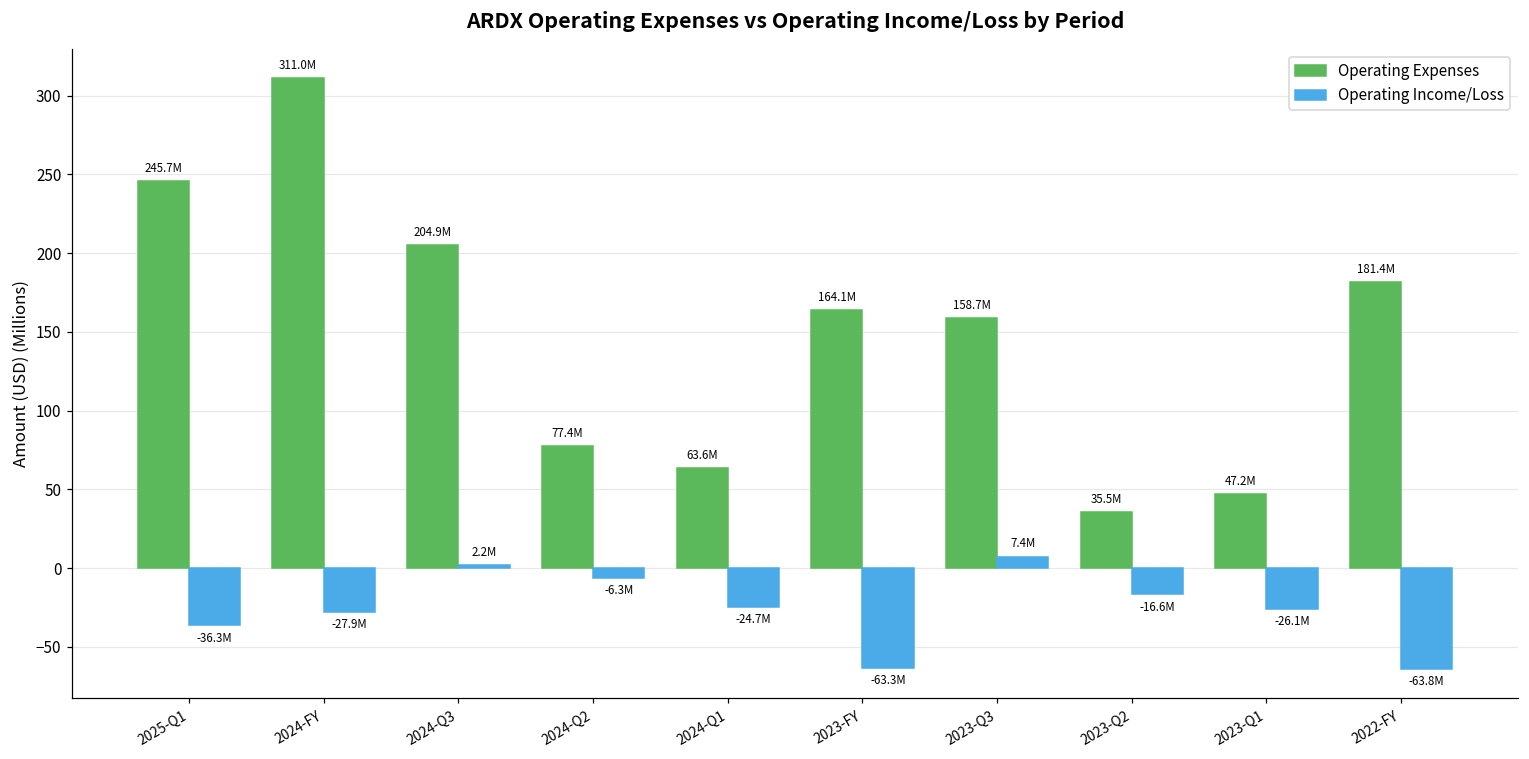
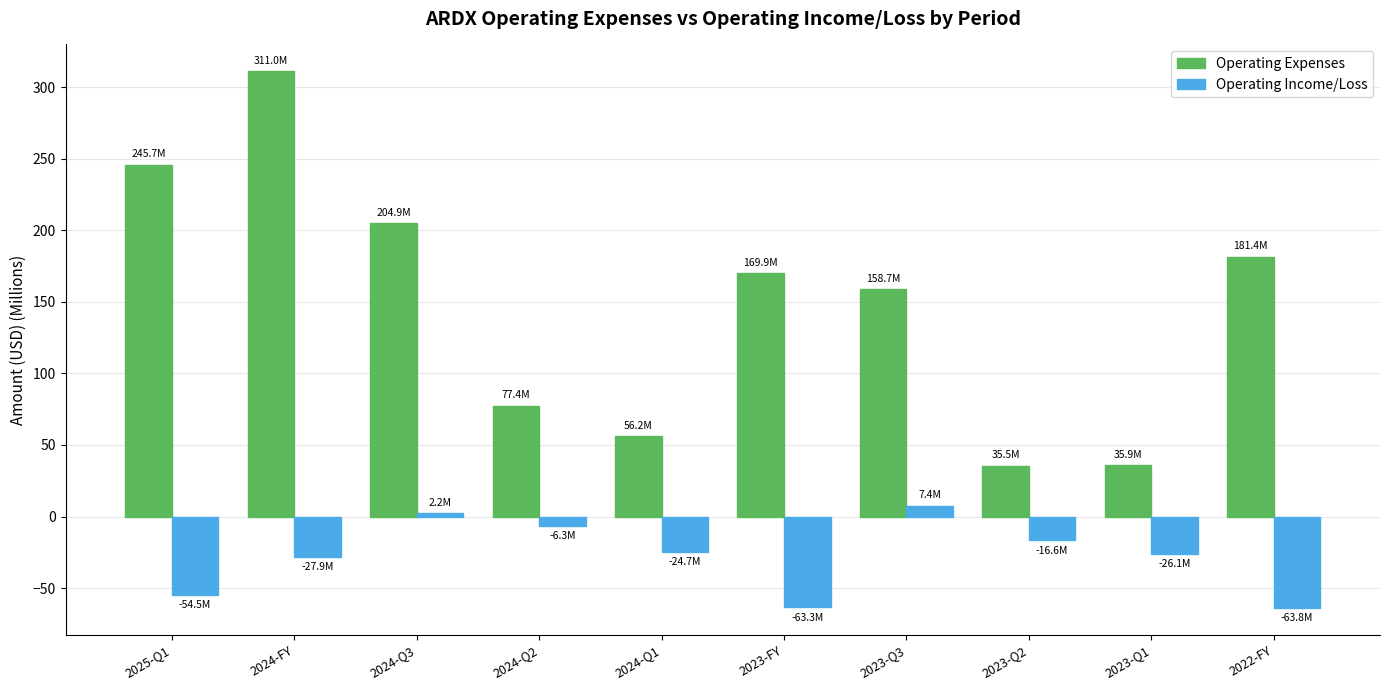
  {
    "Operating Expenses": {
      "2025-Q1": "245.7M",
      "2024-FY": "311.0M",
      "2024-Q3": "204.9M",
      "2024-Q2": "77.4M",
-     "2024-Q1": "63.6M",
-     "2023-FY": "164.1M",
+     "2024-Q1": "56.2M",
+     "2023-FY": "169.9M",
      "2023-Q3": "158.7M",
      "2023-Q2": "35.5M",
-     "2023-Q1": "47.2M",
+     "2023-Q1": "35.9M",
      "2022-FY": "181.4M"
    },
    "Operating Income/Loss": {
-     "2025-Q1": "-36.3M",
+     "2025-Q1": "-54.5M",
      "2024-FY": "-27.9M",
      "2024-Q3": "2.2M",
      "2024-Q2": "-6.3M",
      "2024-Q1": "-24.7M",
      "2023-FY": "-63.3M",
      "2023-Q3": "7.4M",
      "2023-Q2": "-16.6M",
      "2023-Q1": "-26.1M",
      "2022-FY": "-63.8M"
    }
  }
